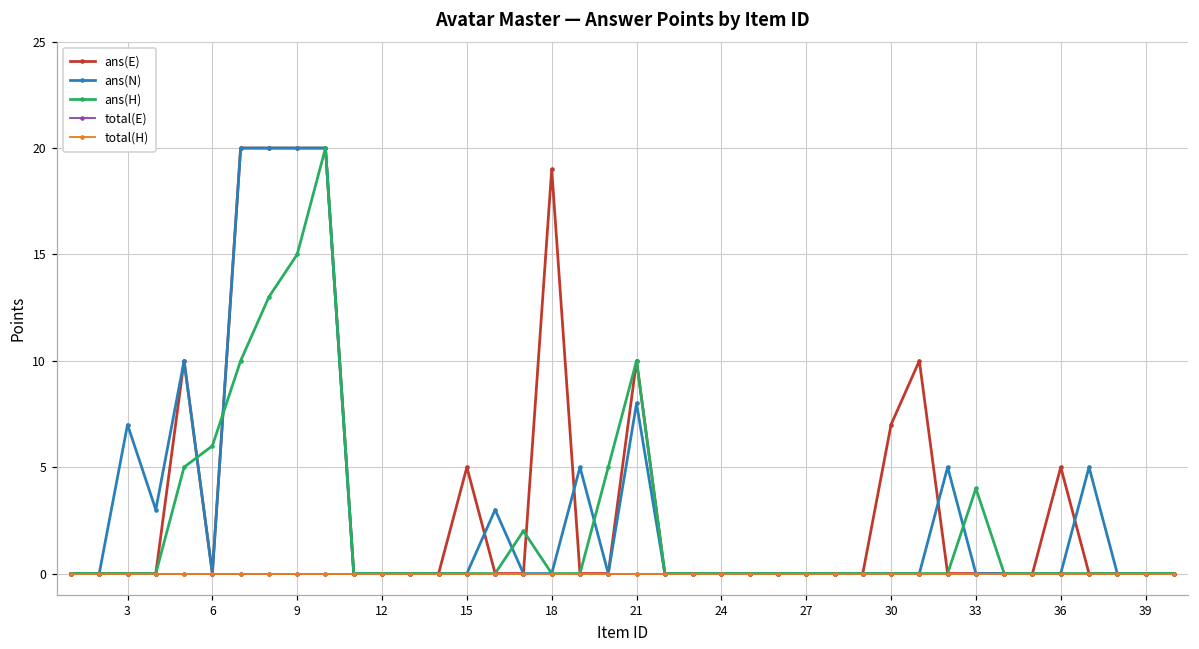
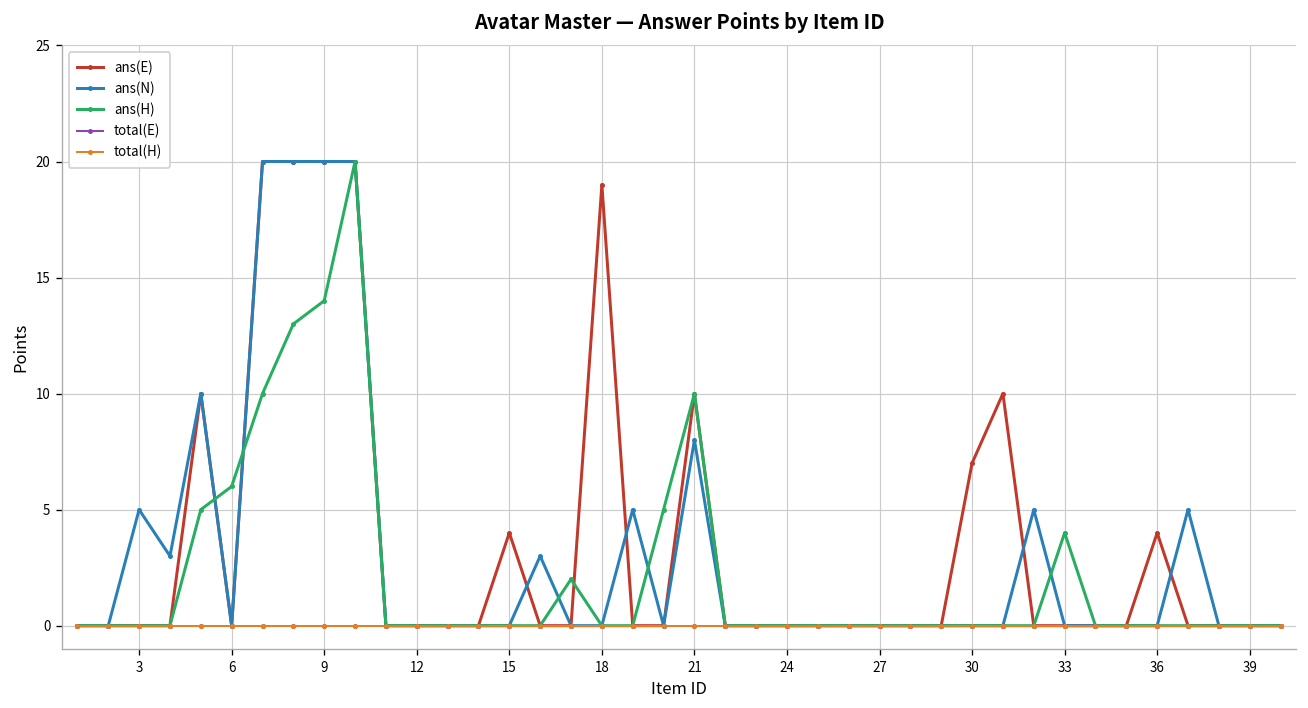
  {
    "ans(E)": {
-     "15": 5,
+     "15": 4,
      "18": 19,
      "30": 7,
-     "36": 5
+     "36": 4
    },
    "ans(N)": {
-     "3": 7,
+     "3": 5,
      "21": 8
    },
    "ans(H)": {
      "6": 6,
-     "9": 15,
+     "9": 14,
      "33": 4
    },
    "total(H)": {
      "9": 0,
      "21": 0
    }
  }
